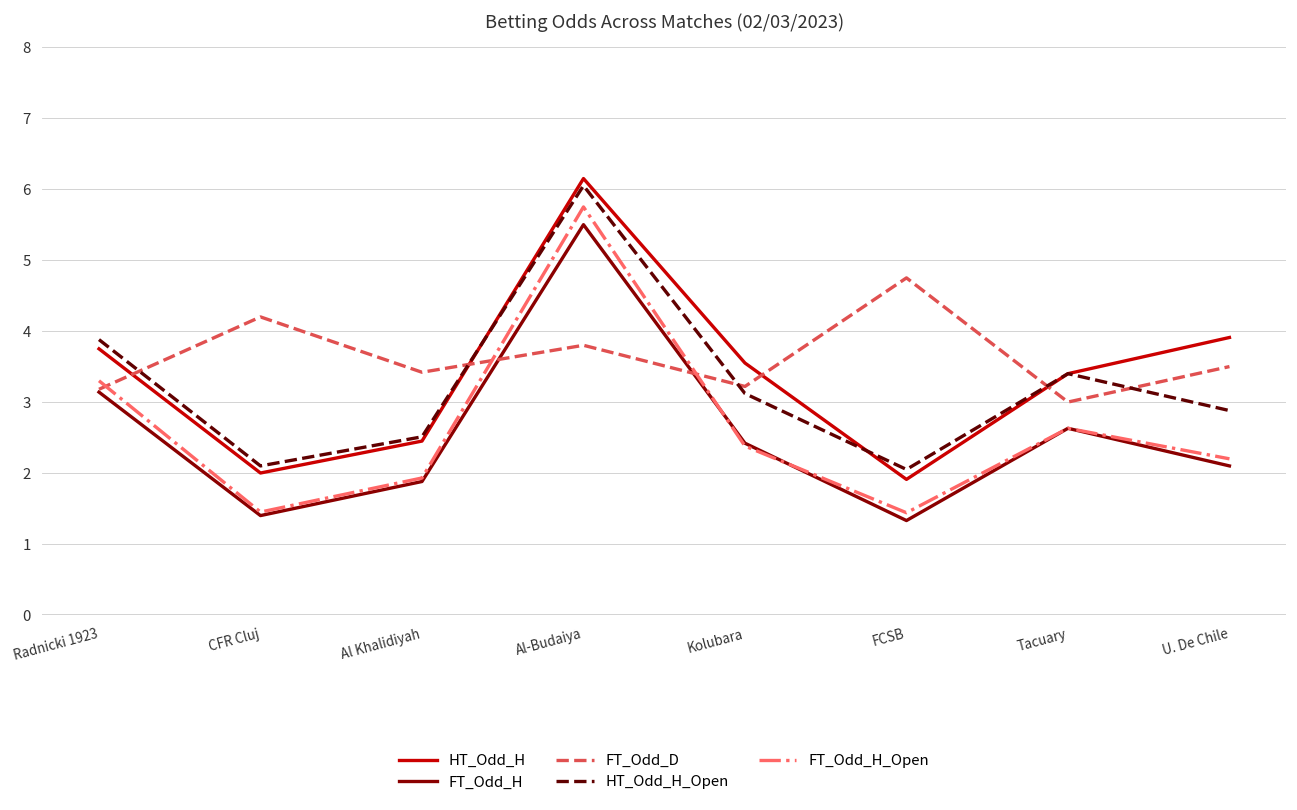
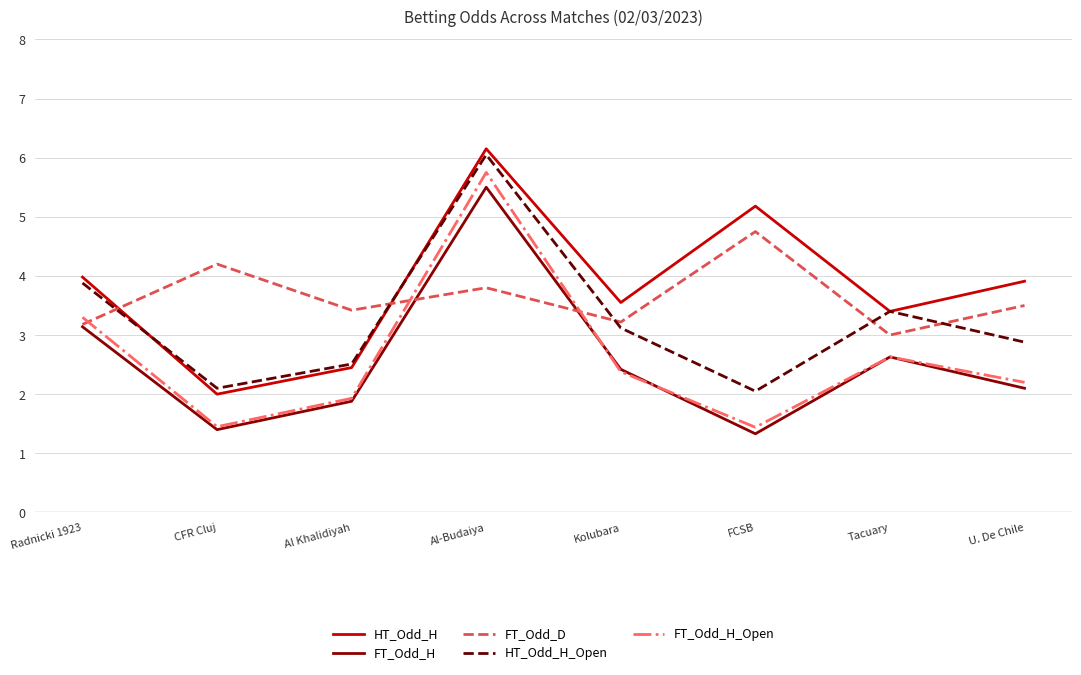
  {
    "HT_Odd_H": {
-     "Radnicki 1923": 3.8,
+     "Radnicki 1923": 4.0,
      "CFR Cluj": 2.0,
      "Al Khalidiyah": 2.5,
      "Al-Budaiya": 6.2,
      "Kolubara": 3.6,
-     "FCSB": 1.9,
+     "FCSB": 5.2,
      "U. De Chile": 3.9
    }
  }
